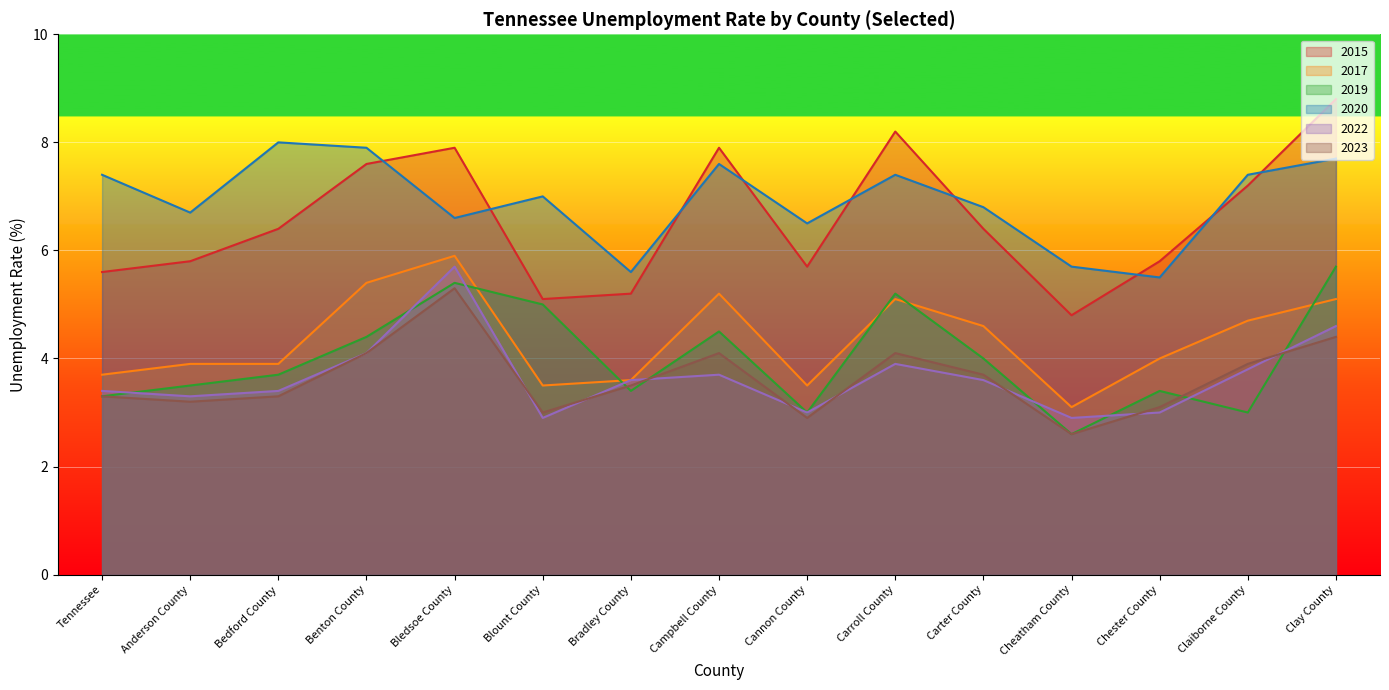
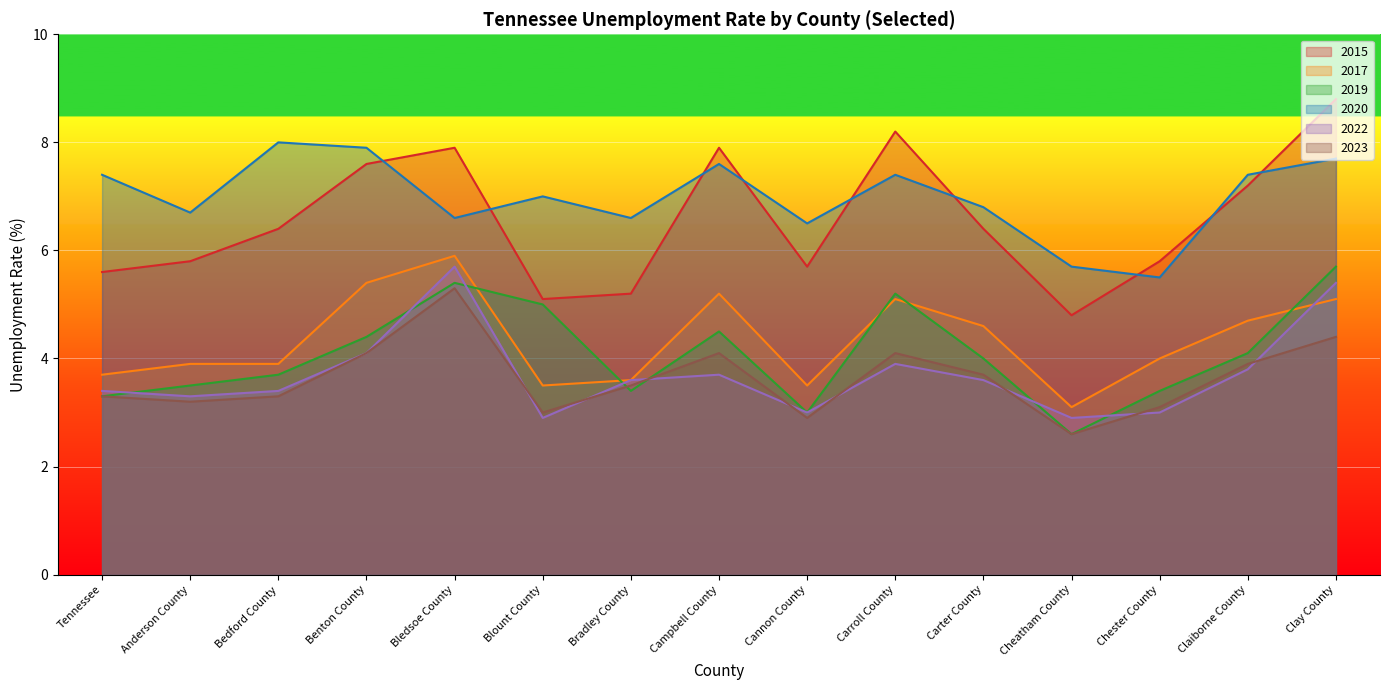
  {
    "2019": {
      "Anderson County": 3.5,
      "Bedford County": 3.7,
      "Benton County": 4.4,
      "Bledsoe County": 5.4,
      "Blount County": 5.0,
      "Bradley County": 3.4,
      "Campbell County": 4.5,
      "Carroll County": 5.2,
      "Carter County": 4.0,
      "Chester County": 3.4,
-     "Claiborne County": 3.0,
+     "Claiborne County": 4.1,
      "Clay County": 5.7
    },
    "2020": {
      "Tennessee": 7.4,
      "Anderson County": 6.7,
      "Bedford County": 8.0,
      "Benton County": 7.9,
      "Bledsoe County": 6.6,
      "Blount County": 7.0,
-     "Bradley County": 5.6,
+     "Bradley County": 6.6,
      "Campbell County": 7.6,
      "Cannon County": 6.5,
      "Carroll County": 7.4,
      "Carter County": 6.8,
      "Cheatham County": 5.7,
      "Chester County": 5.5,
      "Claiborne County": 7.4
    },
    "2022": {
      "Tennessee": 3.4,
      "Anderson County": 3.3,
      "Bedford County": 3.4,
      "Bledsoe County": 5.7,
      "Blount County": 2.9,
      "Campbell County": 3.7,
      "Carroll County": 3.9,
      "Carter County": 3.6,
      "Cheatham County": 2.9,
      "Chester County": 3.0,
      "Claiborne County": 3.8,
-     "Clay County": 4.6
+     "Clay County": 5.4
    }
  }
